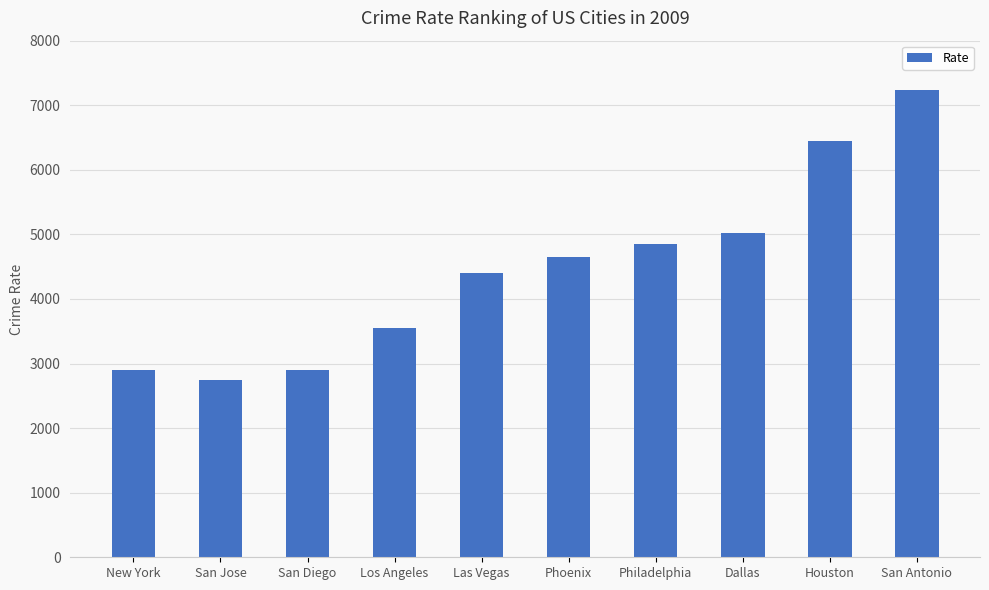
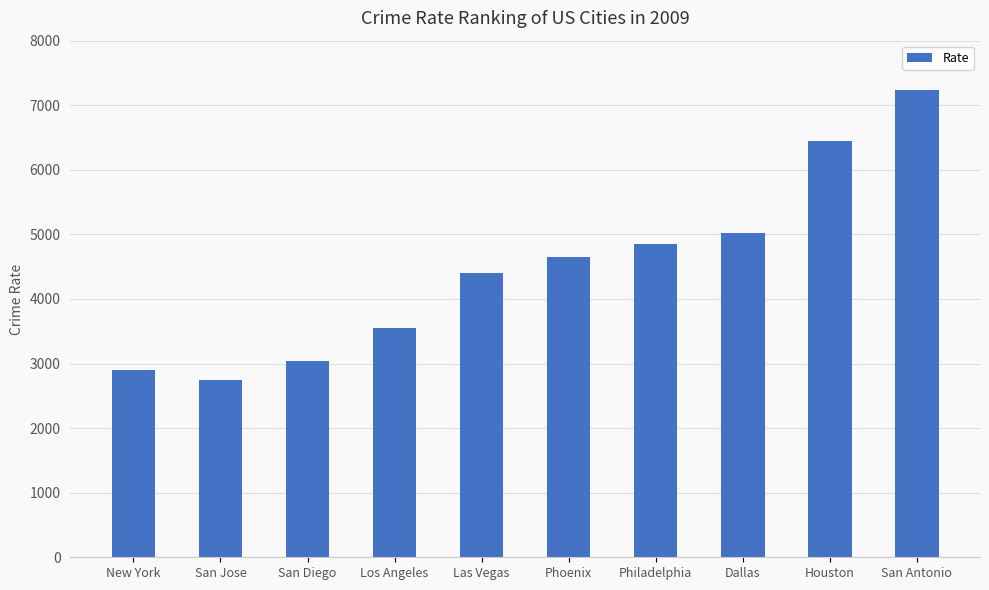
  {
    "New York": 2900,
    "San Jose": 2700,
-   "San Diego": 2900,
+   "San Diego": 3000,
    "Los Angeles": 3600,
    "Las Vegas": 4400,
    "Phoenix": 4700,
    "Philadelphia": 4800,
    "Dallas": 5000,
    "Houston": 6400,
    "San Antonio": 7200
  }
